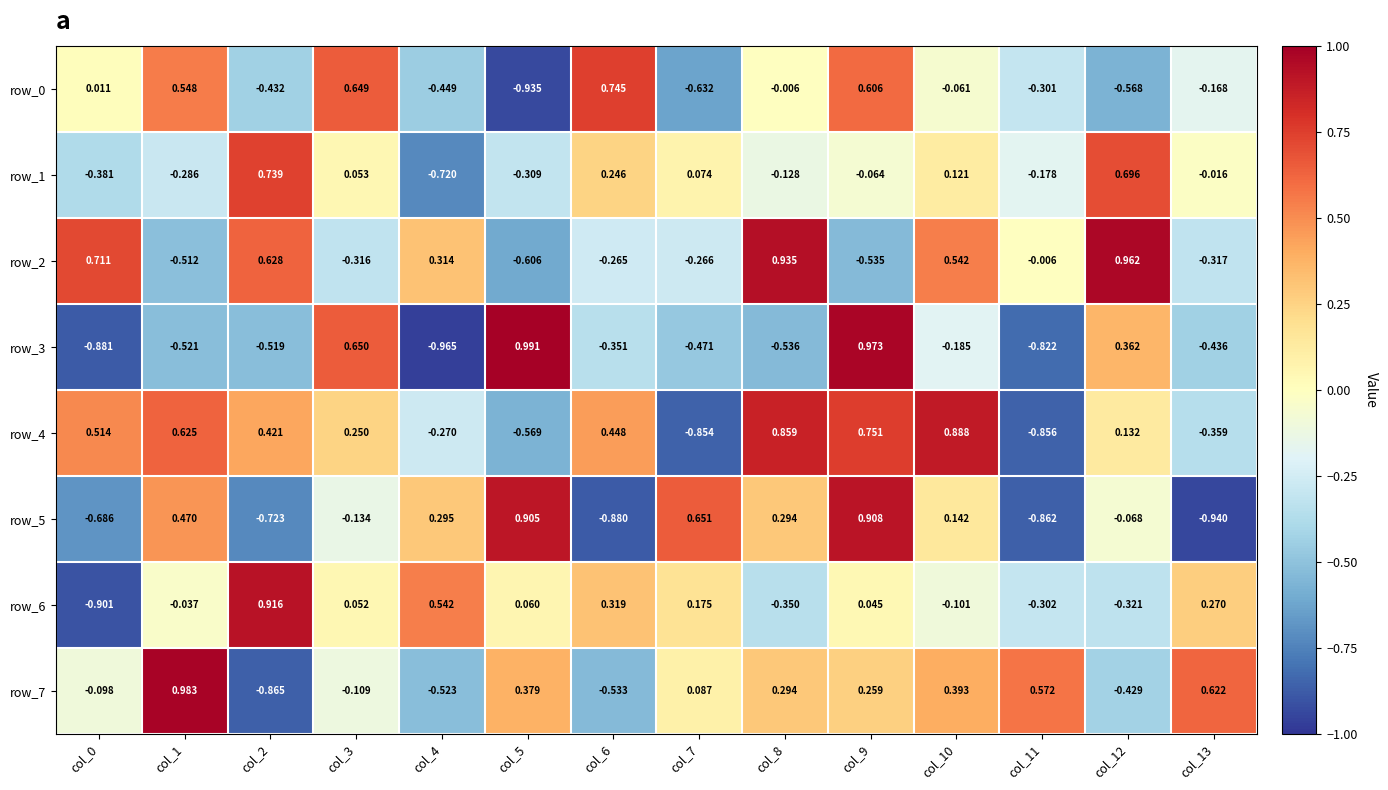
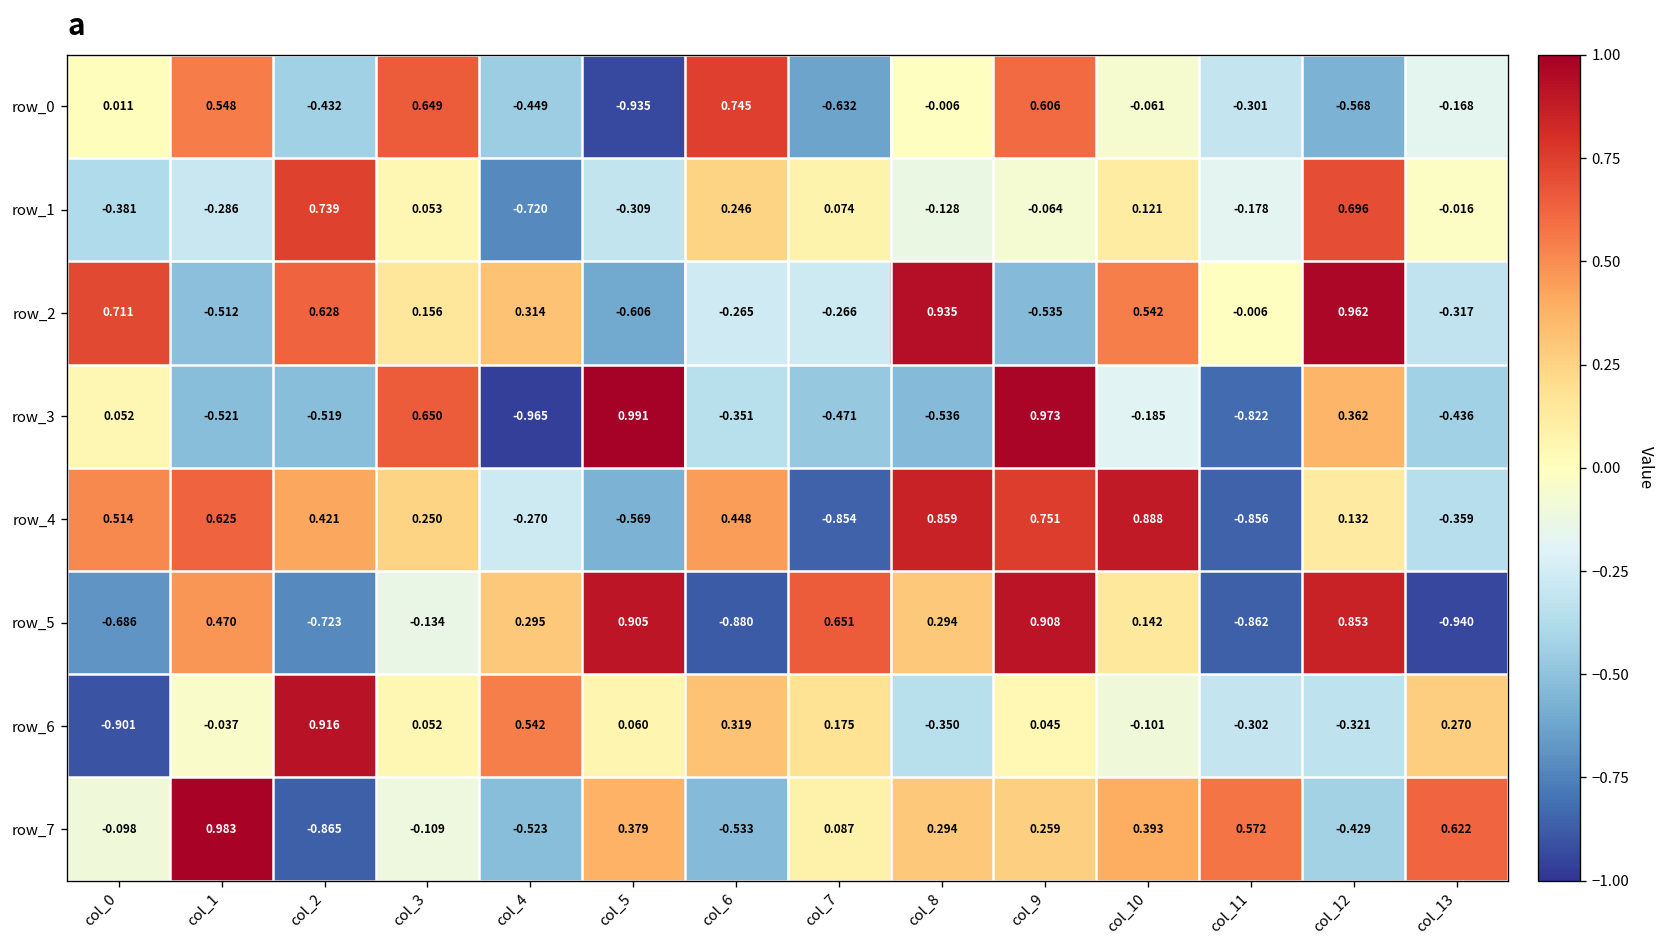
  {
    "row_0": {
      "col_0": 0.011,
      "col_1": 0.548,
      "col_2": -0.432,
      "col_3": 0.649,
      "col_4": -0.449,
      "col_5": -0.935,
      "col_6": 0.745,
      "col_7": -0.632,
      "col_8": -0.006,
      "col_9": 0.606,
      "col_10": -0.061,
      "col_11": -0.301,
      "col_12": -0.568,
      "col_13": -0.168
    },
    "row_1": {
      "col_0": -0.381,
      "col_1": -0.286,
      "col_2": 0.739,
      "col_3": 0.053,
      "col_4": -0.720,
      "col_5": -0.309,
      "col_6": 0.246,
      "col_7": 0.074,
      "col_8": -0.128,
      "col_9": -0.064,
      "col_10": 0.121,
      "col_11": -0.178,
      "col_12": 0.696,
      "col_13": -0.016
    },
    "row_2": {
      "col_0": 0.711,
      "col_1": -0.512,
      "col_2": 0.628,
-     "col_3": -0.316,
+     "col_3": 0.156,
      "col_4": 0.314,
      "col_5": -0.606,
      "col_6": -0.265,
      "col_7": -0.266,
      "col_8": 0.935,
      "col_9": -0.535,
      "col_10": 0.542,
      "col_11": -0.006,
      "col_12": 0.962,
      "col_13": -0.317
    },
    "row_3": {
-     "col_0": -0.881,
+     "col_0": 0.052,
      "col_1": -0.521,
      "col_2": -0.519,
      "col_3": 0.650,
      "col_4": -0.965,
      "col_5": 0.991,
      "col_6": -0.351,
      "col_7": -0.471,
      "col_8": -0.536,
      "col_9": 0.973,
      "col_10": -0.185,
      "col_11": -0.822,
      "col_12": 0.362,
      "col_13": -0.436
    },
    "row_4": {
      "col_0": 0.514,
      "col_1": 0.625,
      "col_2": 0.421,
      "col_3": 0.250,
      "col_4": -0.270,
      "col_5": -0.569,
      "col_6": 0.448,
      "col_7": -0.854,
      "col_8": 0.859,
      "col_9": 0.751,
      "col_10": 0.888,
      "col_11": -0.856,
      "col_12": 0.132,
      "col_13": -0.359
    },
    "row_5": {
      "col_0": -0.686,
      "col_1": 0.470,
      "col_2": -0.723,
      "col_3": -0.134,
      "col_4": 0.295,
      "col_5": 0.905,
      "col_6": -0.880,
      "col_7": 0.651,
      "col_8": 0.294,
      "col_9": 0.908,
      "col_10": 0.142,
      "col_11": -0.862,
-     "col_12": -0.068,
+     "col_12": 0.853,
      "col_13": -0.940
    },
    "row_6": {
      "col_0": -0.901,
      "col_1": -0.037,
      "col_2": 0.916,
      "col_3": 0.052,
      "col_4": 0.542,
      "col_5": 0.060,
      "col_6": 0.319,
      "col_7": 0.175,
      "col_8": -0.350,
      "col_9": 0.045,
      "col_10": -0.101,
      "col_11": -0.302,
      "col_12": -0.321,
      "col_13": 0.270
    },
    "row_7": {
      "col_0": -0.098,
      "col_1": 0.983,
      "col_2": -0.865,
      "col_3": -0.109,
      "col_4": -0.523,
      "col_5": 0.379,
      "col_6": -0.533,
      "col_7": 0.087,
      "col_8": 0.294,
      "col_9": 0.259,
      "col_10": 0.393,
      "col_11": 0.572,
      "col_12": -0.429,
      "col_13": 0.622
    }
  }
